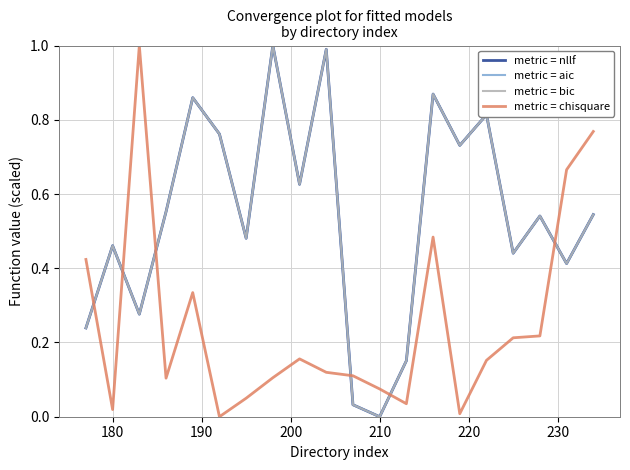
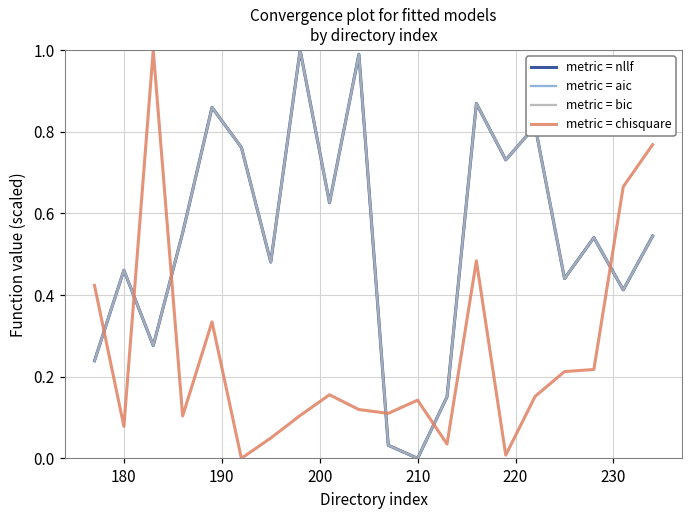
  {
    "metric = bic": {
      "180": 0.46,
      "210": 0.00
    },
    "metric = chisquare": {
-     "180": 0.02,
-     "210": 0.07
+     "180": 0.08,
+     "210": 0.14
    }
  }
